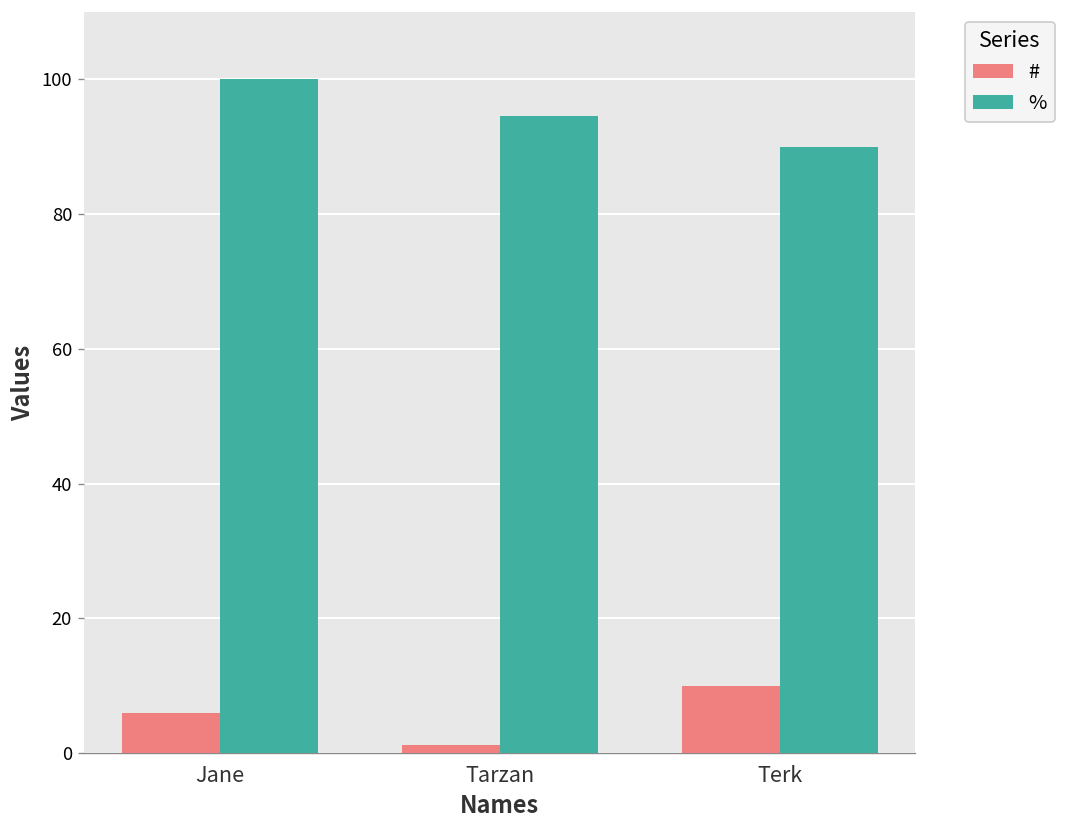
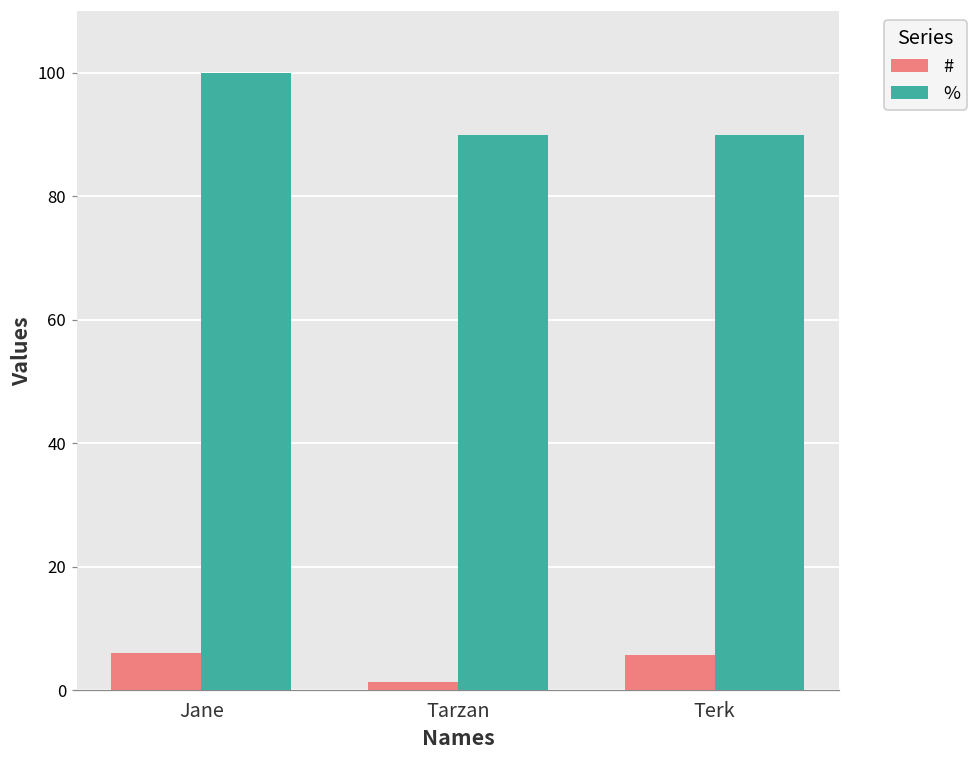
  {
    "#": {
      "Jane": 6,
      "Tarzan": 1,
-     "Terk": 10
+     "Terk": 6
    },
    "%": {
      "Jane": 100,
-     "Tarzan": 95,
+     "Tarzan": 90,
      "Terk": 90
    }
  }
